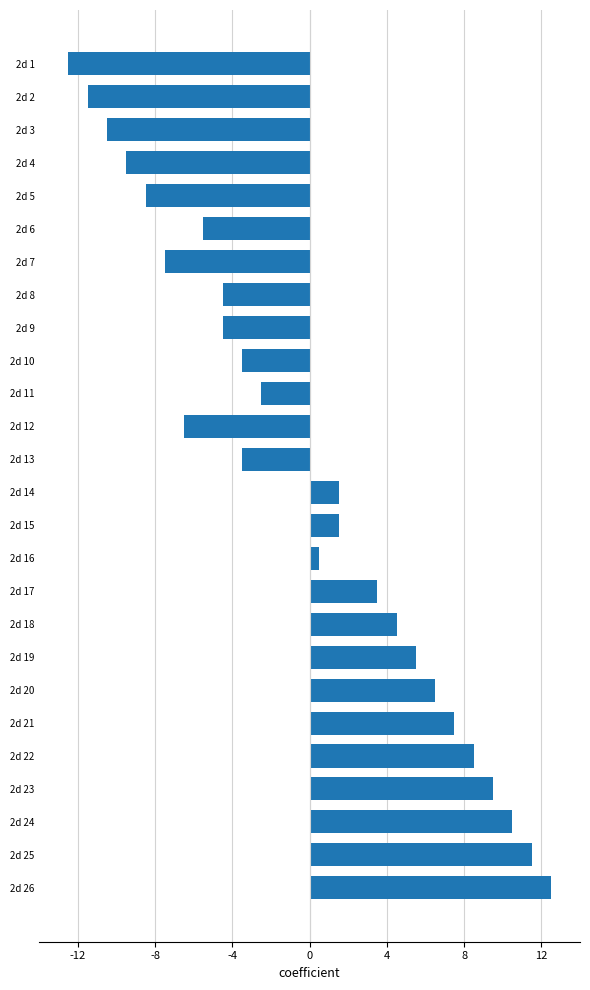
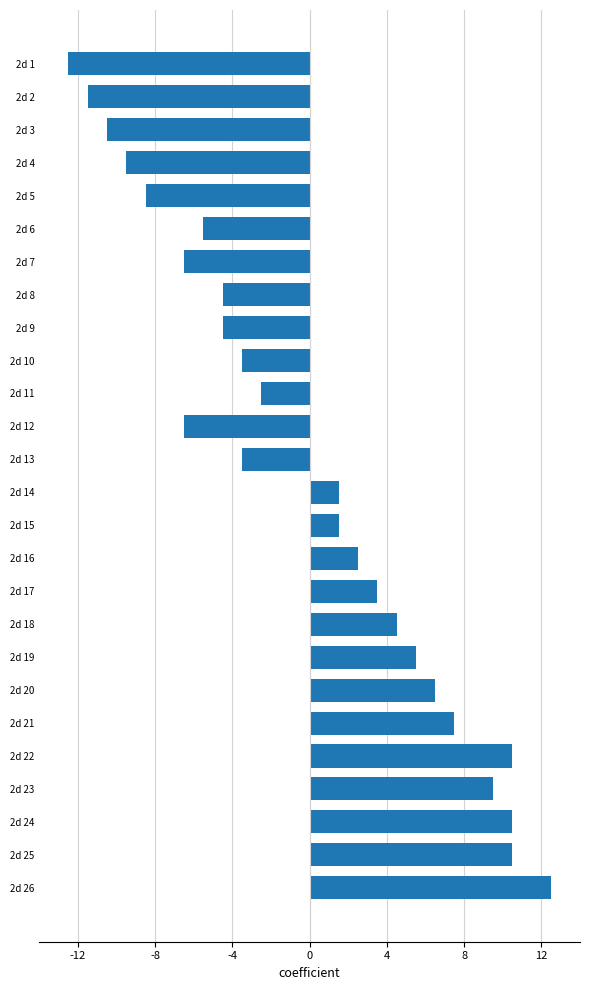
  {
    "2d 1": -12.5,
    "2d 2": -11.5,
    "2d 3": -10.5,
    "2d 4": -9.5,
    "2d 5": -8.5,
    "2d 6": -5.5,
-   "2d 7": -7.5,
+   "2d 7": -6.5,
    "2d 8": -4.5,
    "2d 9": -4.5,
    "2d 10": -3.5,
    "2d 11": -2.5,
    "2d 12": -6.5,
    "2d 13": -3.5,
    "2d 14": 1.5,
    "2d 15": 1.5,
-   "2d 16": 0.5,
+   "2d 16": 2.5,
    "2d 17": 3.5,
    "2d 18": 4.5,
    "2d 19": 5.5,
    "2d 20": 6.5,
    "2d 21": 7.5,
-   "2d 22": 8.5,
+   "2d 22": 10.5,
    "2d 23": 9.5,
    "2d 24": 10.5,
-   "2d 25": 11.5,
+   "2d 25": 10.5,
    "2d 26": 12.5
  }
